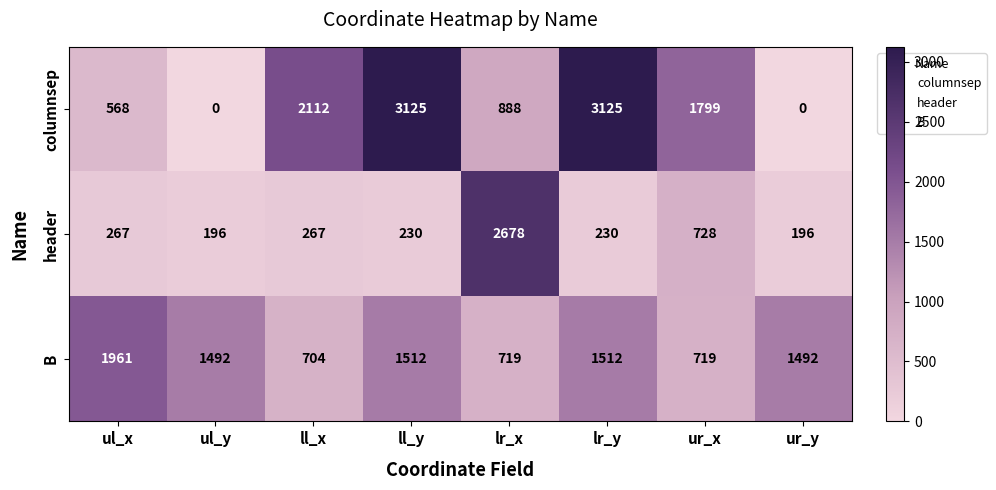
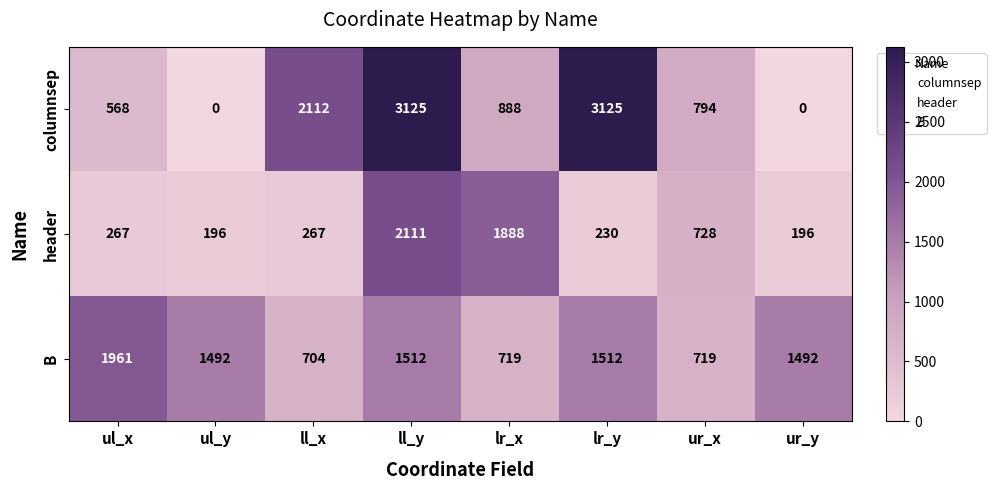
  {
    "columnsep": {
      "ul_x": 568,
      "ul_y": 0,
      "ll_x": 2112,
      "ll_y": 3125,
      "lr_x": 888,
      "lr_y": 3125,
-     "ur_x": 1799,
+     "ur_x": 794,
      "ur_y": 0
    },
    "header": {
      "ul_x": 267,
      "ul_y": 196,
      "ll_x": 267,
-     "ll_y": 230,
-     "lr_x": 2678,
+     "ll_y": 2111,
+     "lr_x": 1888,
      "lr_y": 230,
      "ur_x": 728,
      "ur_y": 196
    },
    "B": {
      "ul_x": 1961,
      "ul_y": 1492,
      "ll_x": 704,
      "ll_y": 1512,
      "lr_x": 719,
      "lr_y": 1512,
      "ur_x": 719,
      "ur_y": 1492
    }
  }
